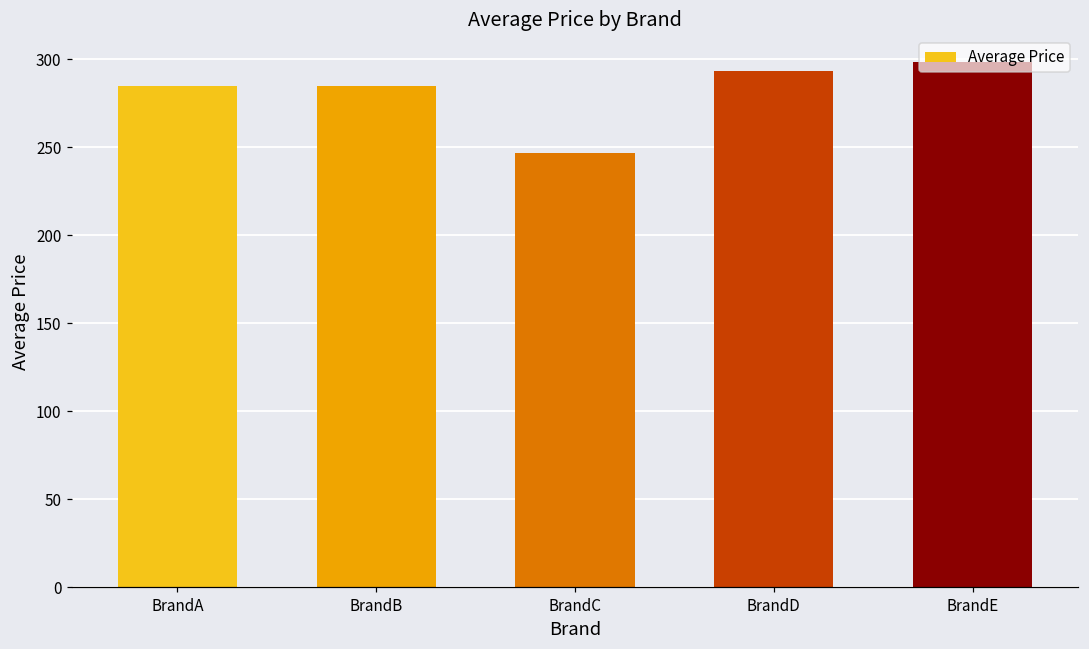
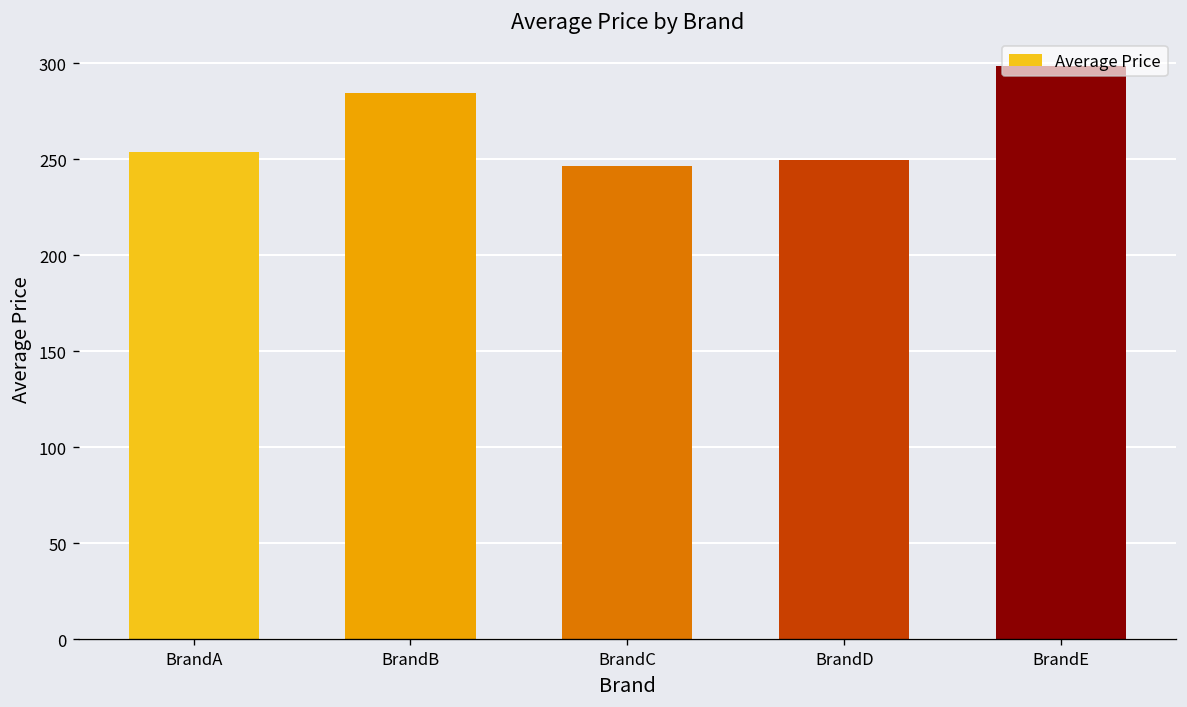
  {
-   "BrandA": 284,
+   "BrandA": 254,
    "BrandB": 285,
    "BrandC": 247,
-   "BrandD": 293
+   "BrandD": 250
  }
